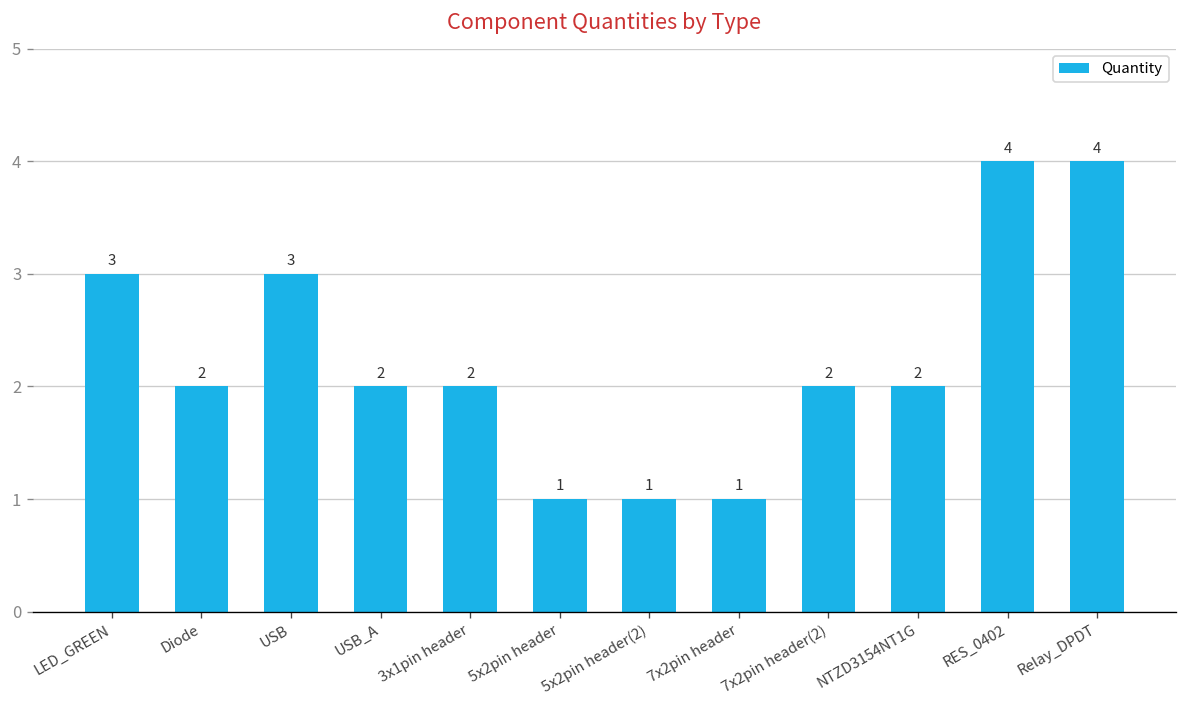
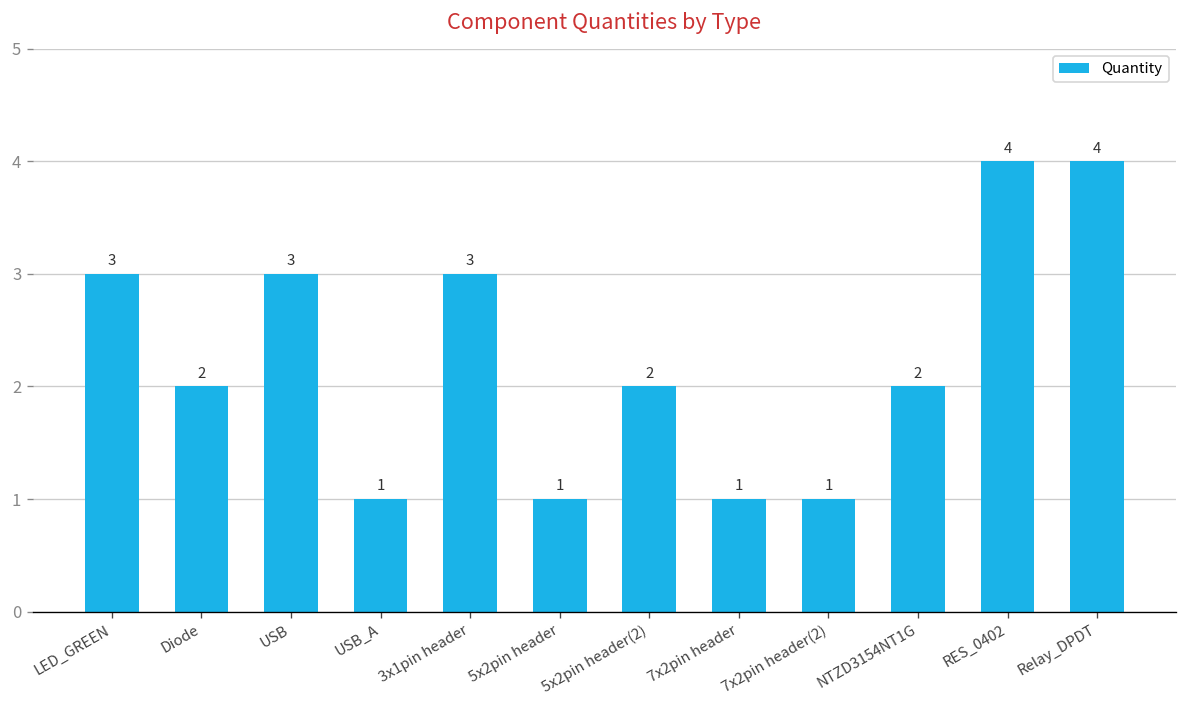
  {
    "LED_GREEN": 3,
    "Diode": 2,
    "USB": 3,
-   "USB_A": 2,
-   "3x1pin header": 2,
+   "USB_A": 1,
+   "3x1pin header": 3,
    "5x2pin header": 1,
-   "5x2pin header(2)": 1,
+   "5x2pin header(2)": 2,
    "7x2pin header": 1,
-   "7x2pin header(2)": 2,
+   "7x2pin header(2)": 1,
    "NTZD3154NT1G": 2,
    "RES_0402": 4,
    "Relay_DPDT": 4
  }
